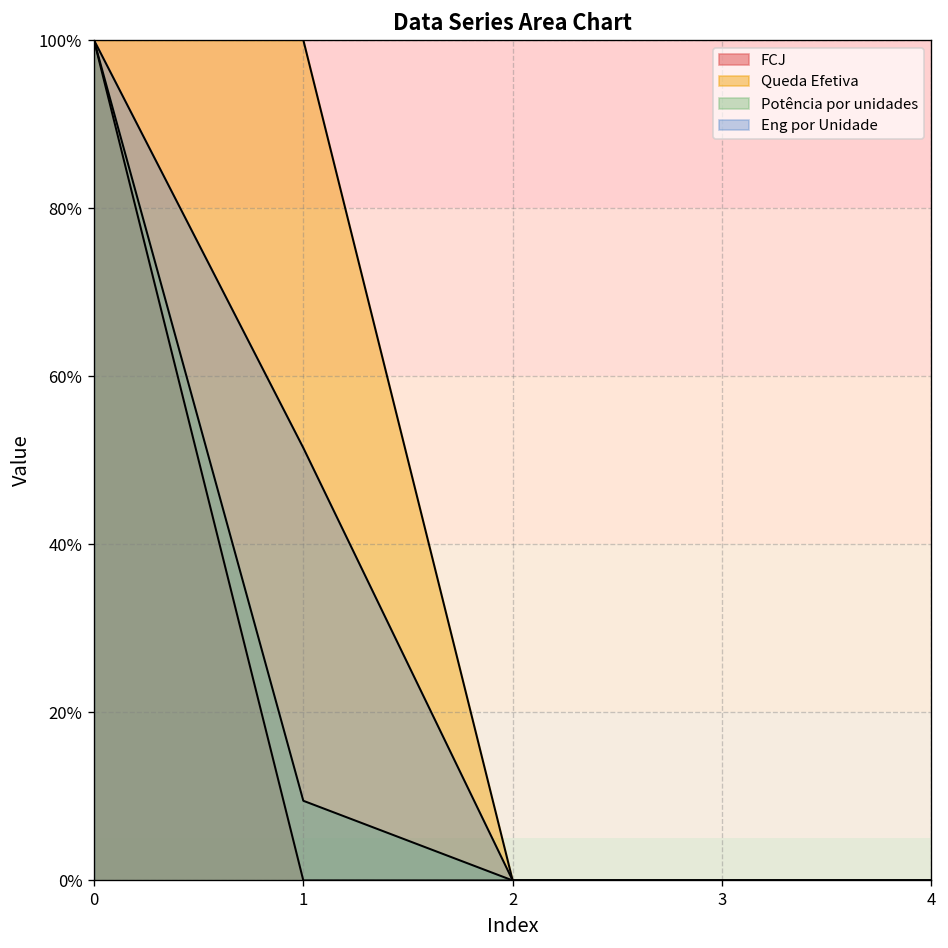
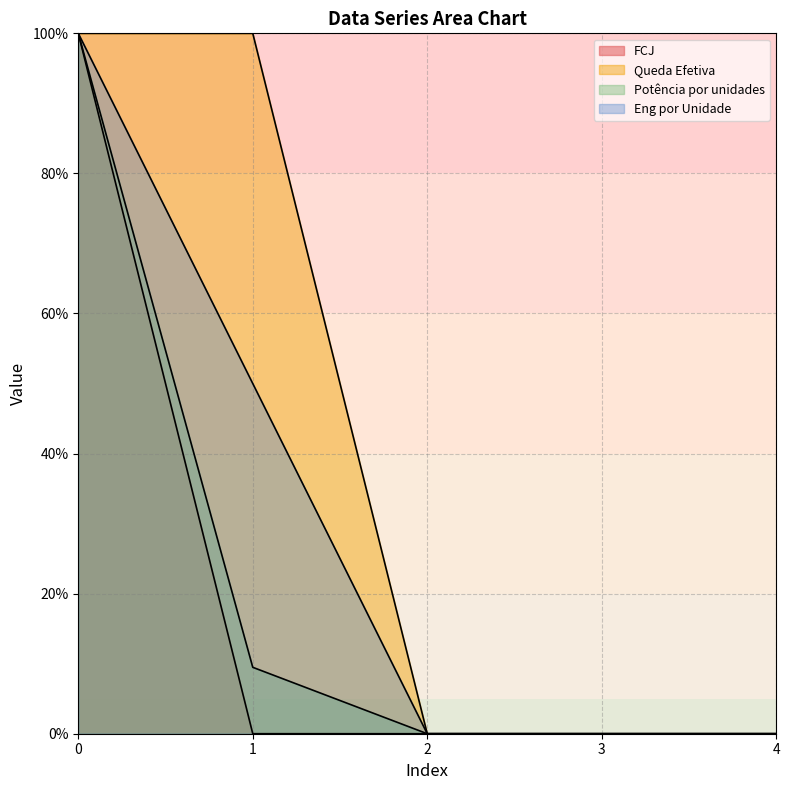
  {
    "FCJ": {
      "1": "0%"
    },
    "Queda Efetiva": {
      "1": "100%"
    },
    "Potência por unidades": {
      "1": "9%"
    },
    "Eng por Unidade": {
-     "1": "51%"
+     "1": "50%"
    }
  }
